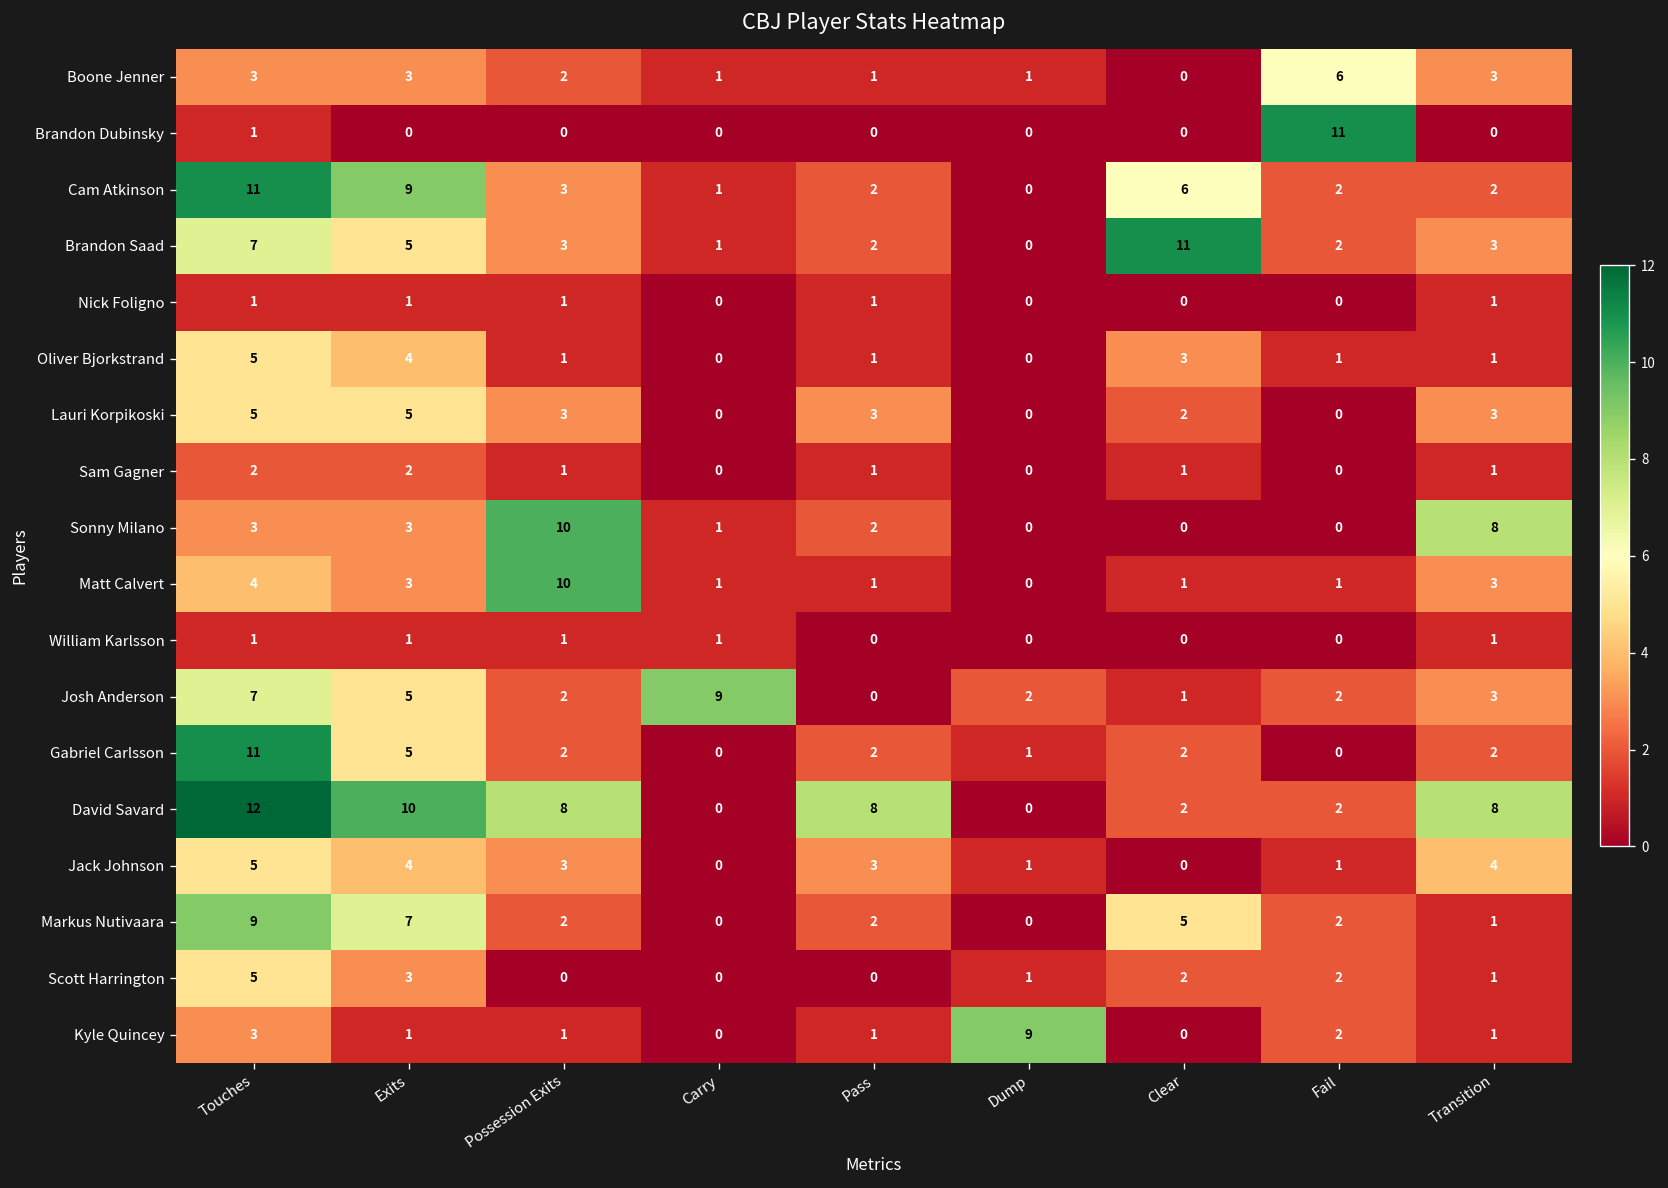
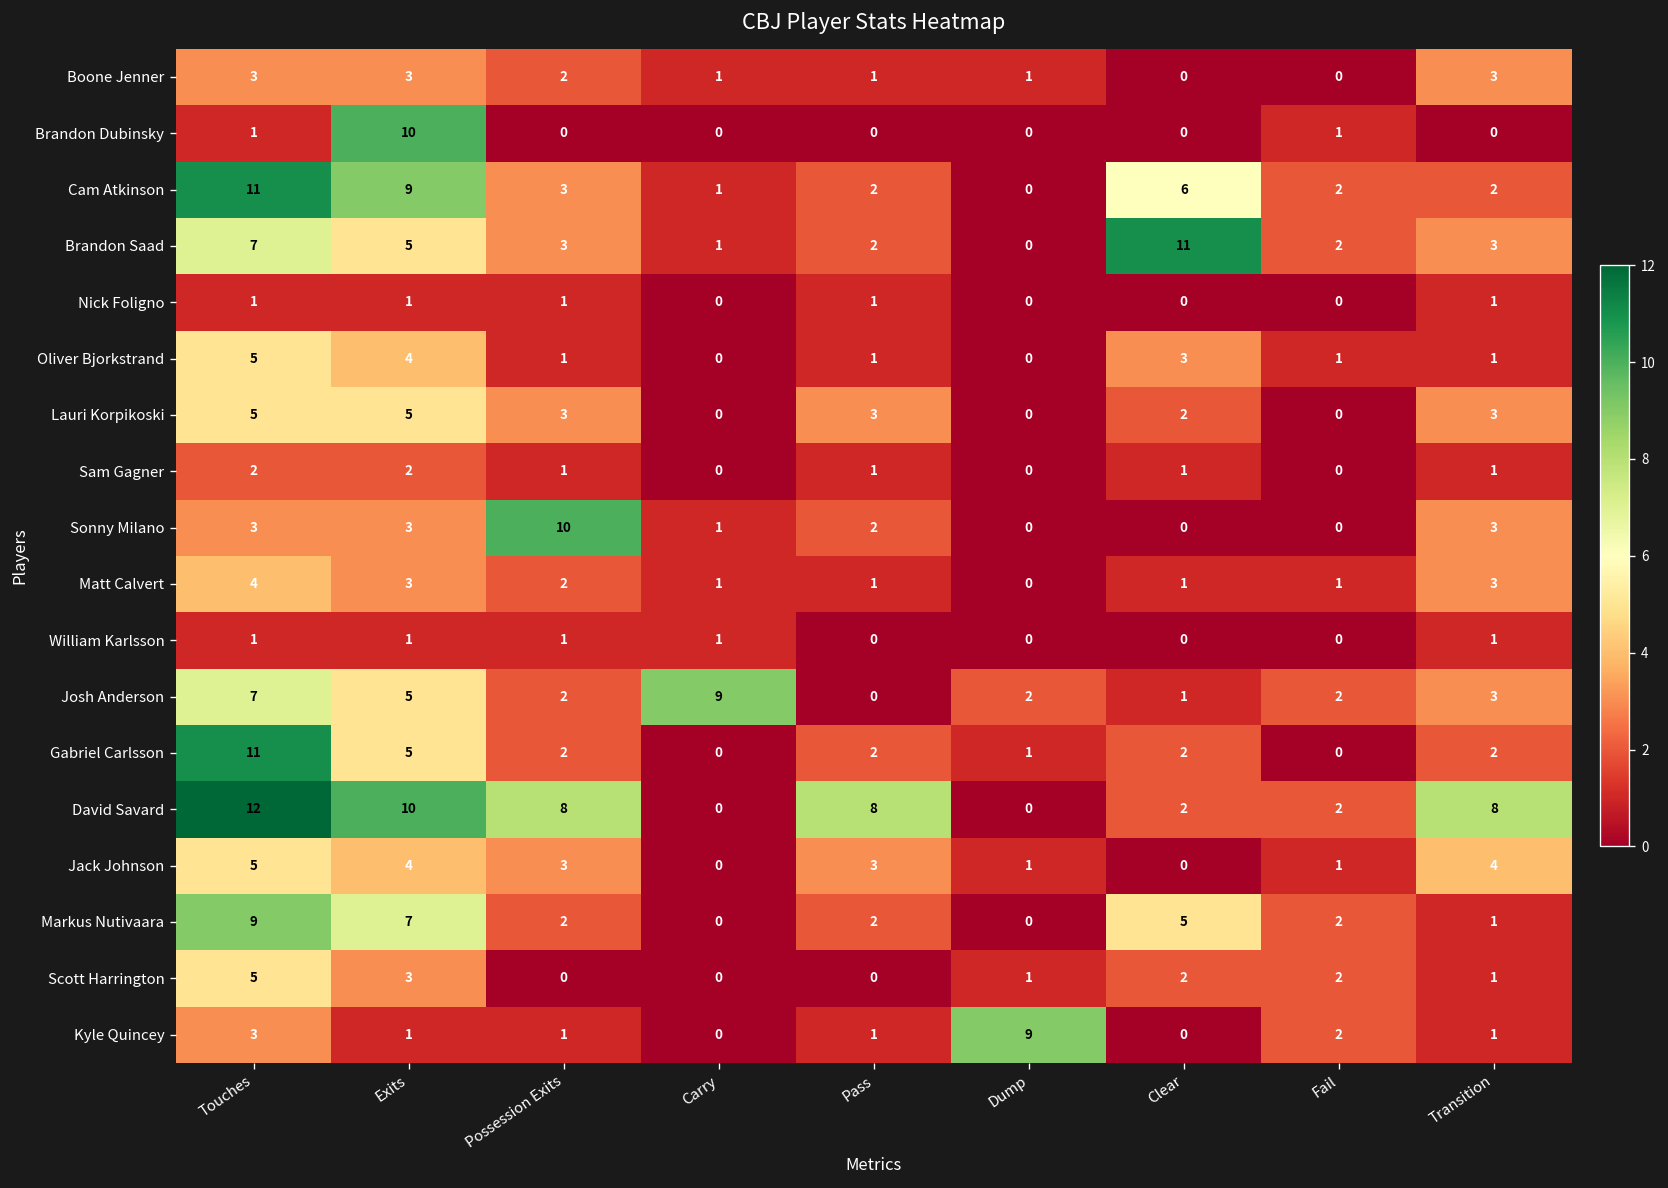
  {
    "Boone Jenner": {
      "Touches": 3,
      "Exits": 3,
      "Possession Exits": 2,
      "Carry": 1,
      "Pass": 1,
      "Dump": 1,
      "Clear": 0,
-     "Fail": 6,
+     "Fail": 0,
      "Transition": 3
    },
    "Brandon Dubinsky": {
      "Touches": 1,
-     "Exits": 0,
+     "Exits": 10,
      "Possession Exits": 0,
      "Carry": 0,
      "Pass": 0,
      "Dump": 0,
      "Clear": 0,
-     "Fail": 11,
+     "Fail": 1,
      "Transition": 0
    },
    "Cam Atkinson": {
      "Touches": 11,
      "Exits": 9,
      "Possession Exits": 3,
      "Carry": 1,
      "Pass": 2,
      "Dump": 0,
      "Clear": 6,
      "Fail": 2,
      "Transition": 2
    },
    "Brandon Saad": {
      "Touches": 7,
      "Exits": 5,
      "Possession Exits": 3,
      "Carry": 1,
      "Pass": 2,
      "Dump": 0,
      "Clear": 11,
      "Fail": 2,
      "Transition": 3
    },
    "Nick Foligno": {
      "Touches": 1,
      "Exits": 1,
      "Possession Exits": 1,
      "Carry": 0,
      "Pass": 1,
      "Dump": 0,
      "Clear": 0,
      "Fail": 0,
      "Transition": 1
    },
    "Oliver Bjorkstrand": {
      "Touches": 5,
      "Exits": 4,
      "Possession Exits": 1,
      "Carry": 0,
      "Pass": 1,
      "Dump": 0,
      "Clear": 3,
      "Fail": 1,
      "Transition": 1
    },
    "Lauri Korpikoski": {
      "Touches": 5,
      "Exits": 5,
      "Possession Exits": 3,
      "Carry": 0,
      "Pass": 3,
      "Dump": 0,
      "Clear": 2,
      "Fail": 0,
      "Transition": 3
    },
    "Sam Gagner": {
      "Touches": 2,
      "Exits": 2,
      "Possession Exits": 1,
      "Carry": 0,
      "Pass": 1,
      "Dump": 0,
      "Clear": 1,
      "Fail": 0,
      "Transition": 1
    },
    "Sonny Milano": {
      "Touches": 3,
      "Exits": 3,
      "Possession Exits": 10,
      "Carry": 1,
      "Pass": 2,
      "Dump": 0,
      "Clear": 0,
      "Fail": 0,
-     "Transition": 8
+     "Transition": 3
    },
    "Matt Calvert": {
      "Touches": 4,
      "Exits": 3,
-     "Possession Exits": 10,
+     "Possession Exits": 2,
      "Carry": 1,
      "Pass": 1,
      "Dump": 0,
      "Clear": 1,
      "Fail": 1,
      "Transition": 3
    },
    "William Karlsson": {
      "Touches": 1,
      "Exits": 1,
      "Possession Exits": 1,
      "Carry": 1,
      "Pass": 0,
      "Dump": 0,
      "Clear": 0,
      "Fail": 0,
      "Transition": 1
    },
    "Josh Anderson": {
      "Touches": 7,
      "Exits": 5,
      "Possession Exits": 2,
      "Carry": 9,
      "Pass": 0,
      "Dump": 2,
      "Clear": 1,
      "Fail": 2,
      "Transition": 3
    },
    "Gabriel Carlsson": {
      "Touches": 11,
      "Exits": 5,
      "Possession Exits": 2,
      "Carry": 0,
      "Pass": 2,
      "Dump": 1,
      "Clear": 2,
      "Fail": 0,
      "Transition": 2
    },
    "David Savard": {
      "Touches": 12,
      "Exits": 10,
      "Possession Exits": 8,
      "Carry": 0,
      "Pass": 8,
      "Dump": 0,
      "Clear": 2,
      "Fail": 2,
      "Transition": 8
    },
    "Jack Johnson": {
      "Touches": 5,
      "Exits": 4,
      "Possession Exits": 3,
      "Carry": 0,
      "Pass": 3,
      "Dump": 1,
      "Clear": 0,
      "Fail": 1,
      "Transition": 4
    },
    "Markus Nutivaara": {
      "Touches": 9,
      "Exits": 7,
      "Possession Exits": 2,
      "Carry": 0,
      "Pass": 2,
      "Dump": 0,
      "Clear": 5,
      "Fail": 2,
      "Transition": 1
    },
    "Scott Harrington": {
      "Touches": 5,
      "Exits": 3,
      "Possession Exits": 0,
      "Carry": 0,
      "Pass": 0,
      "Dump": 1,
      "Clear": 2,
      "Fail": 2,
      "Transition": 1
    },
    "Kyle Quincey": {
      "Touches": 3,
      "Exits": 1,
      "Possession Exits": 1,
      "Carry": 0,
      "Pass": 1,
      "Dump": 9,
      "Clear": 0,
      "Fail": 2,
      "Transition": 1
    }
  }
